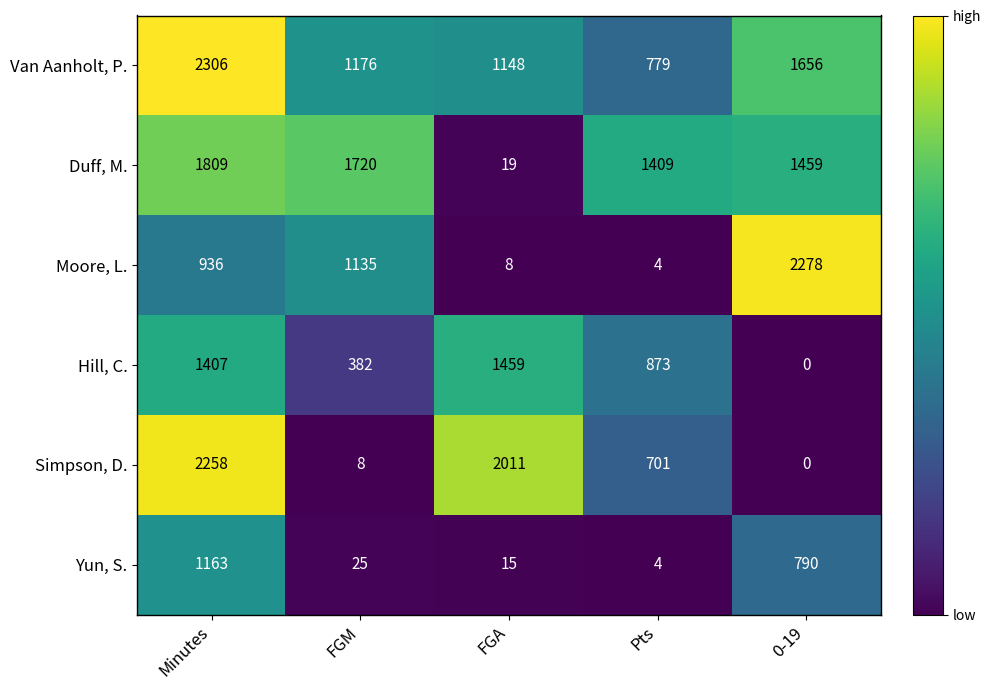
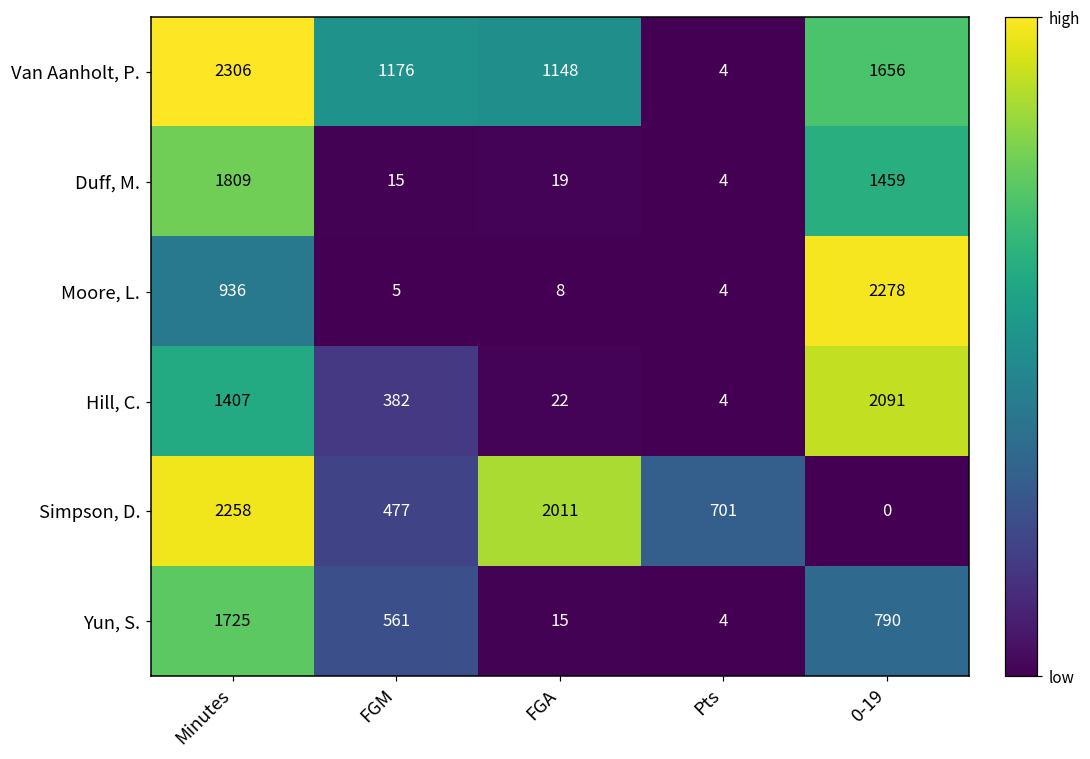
  {
    "Van Aanholt, P.": {
      "Minutes": 2306,
      "FGM": 1176,
      "FGA": 1148,
-     "Pts": 779,
+     "Pts": 4,
      "0-19": 1656
    },
    "Duff, M.": {
      "Minutes": 1809,
-     "FGM": 1720,
+     "FGM": 15,
      "FGA": 19,
-     "Pts": 1409,
+     "Pts": 4,
      "0-19": 1459
    },
    "Moore, L.": {
      "Minutes": 936,
-     "FGM": 1135,
+     "FGM": 5,
      "FGA": 8,
      "Pts": 4,
      "0-19": 2278
    },
    "Hill, C.": {
      "Minutes": 1407,
      "FGM": 382,
-     "FGA": 1459,
-     "Pts": 873,
-     "0-19": 0
+     "FGA": 22,
+     "Pts": 4,
+     "0-19": 2091
    },
    "Simpson, D.": {
      "Minutes": 2258,
-     "FGM": 8,
+     "FGM": 477,
      "FGA": 2011,
      "Pts": 701,
      "0-19": 0
    },
    "Yun, S.": {
-     "Minutes": 1163,
-     "FGM": 25,
+     "Minutes": 1725,
+     "FGM": 561,
      "FGA": 15,
      "Pts": 4,
      "0-19": 790
    }
  }
